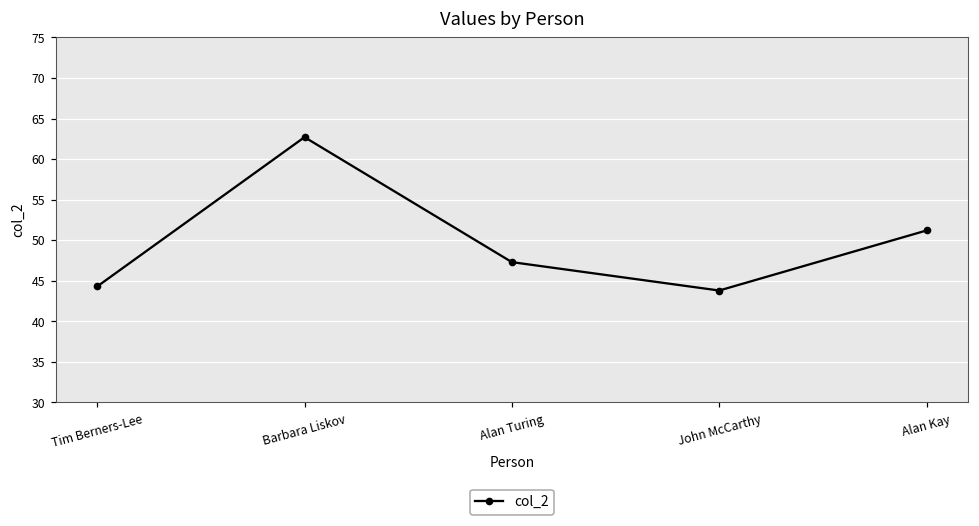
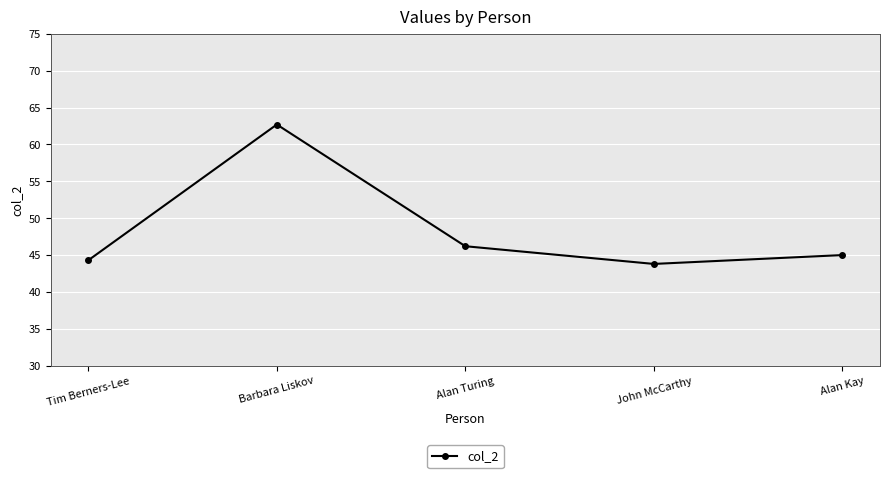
  {
    "Tim Berners-Lee": 44,
    "Barbara Liskov": 63,
-   "Alan Turing": 47,
+   "Alan Turing": 46,
    "John McCarthy": 44,
-   "Alan Kay": 51
+   "Alan Kay": 45
  }
